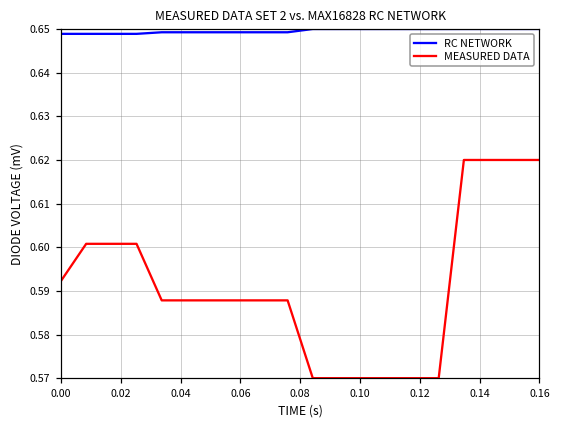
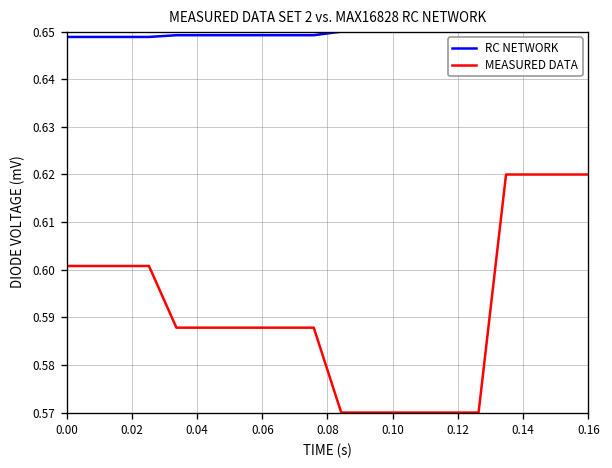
  {
    "RC NETWORK": {
      "0.00": 0.649,
      "0.16": 0.650
    },
    "MEASURED DATA": {
-     "0.00": 0.592,
+     "0.00": 0.601,
      "0.16": 0.620
    }
  }
